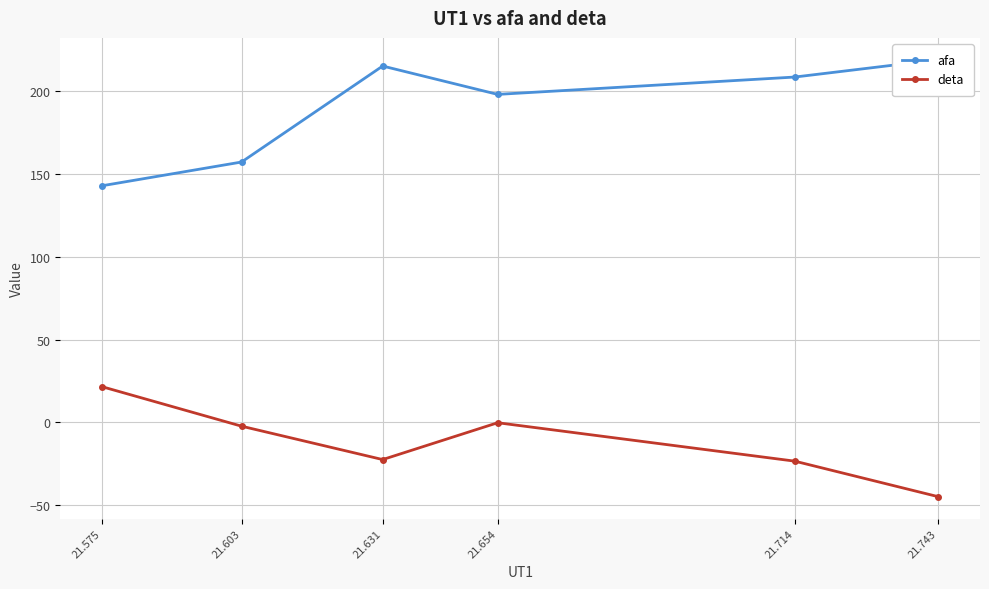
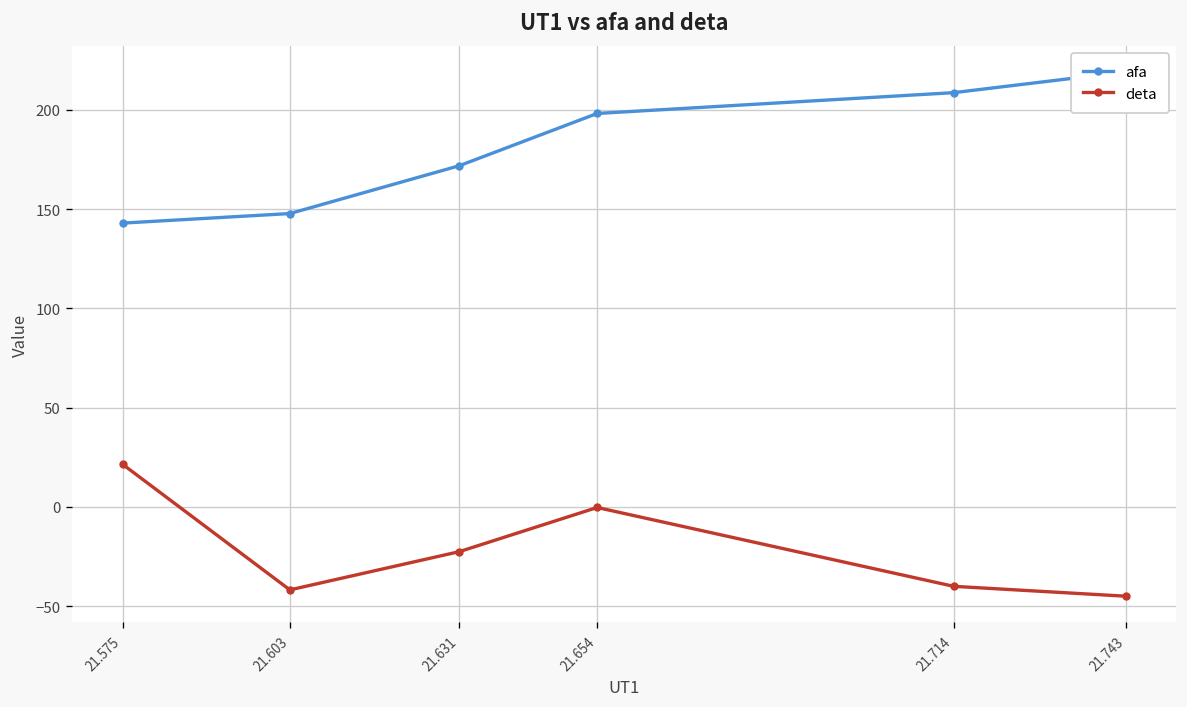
  {
    "afa": {
      "21.575": 143,
-     "21.603": 157,
-     "21.631": 215,
+     "21.603": 148,
+     "21.631": 172,
      "21.654": 198,
      "21.714": 209
    },
    "deta": {
      "21.575": 21,
-     "21.603": -2,
+     "21.603": -42,
      "21.631": -23,
      "21.654": 0,
-     "21.714": -24,
+     "21.714": -40,
      "21.743": -45
    }
  }
